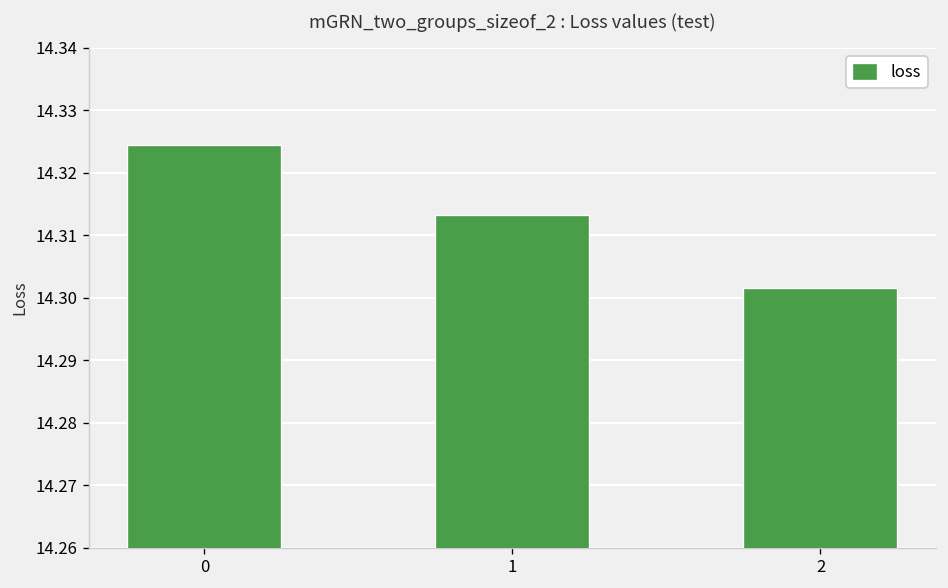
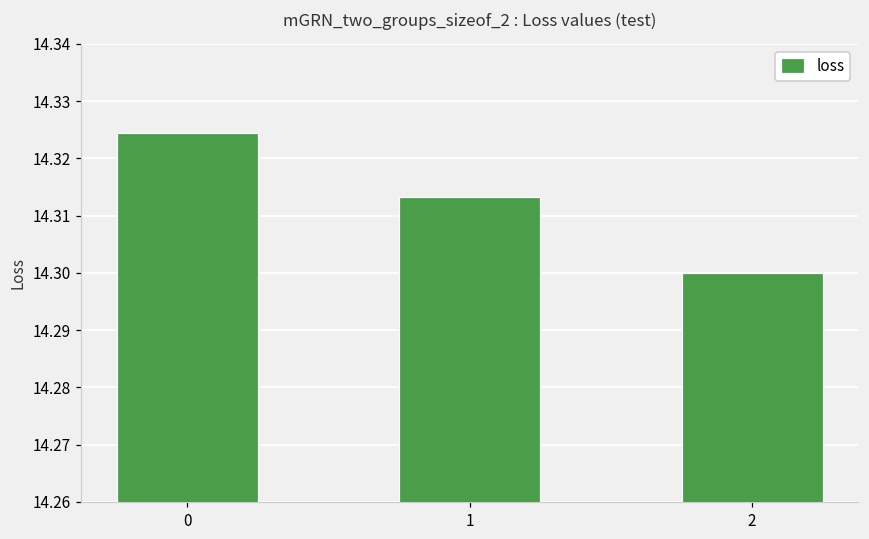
  {
    "0": 14.324,
    "1": 14.313,
-   "2": 14.301
+   "2": 14.300
  }
